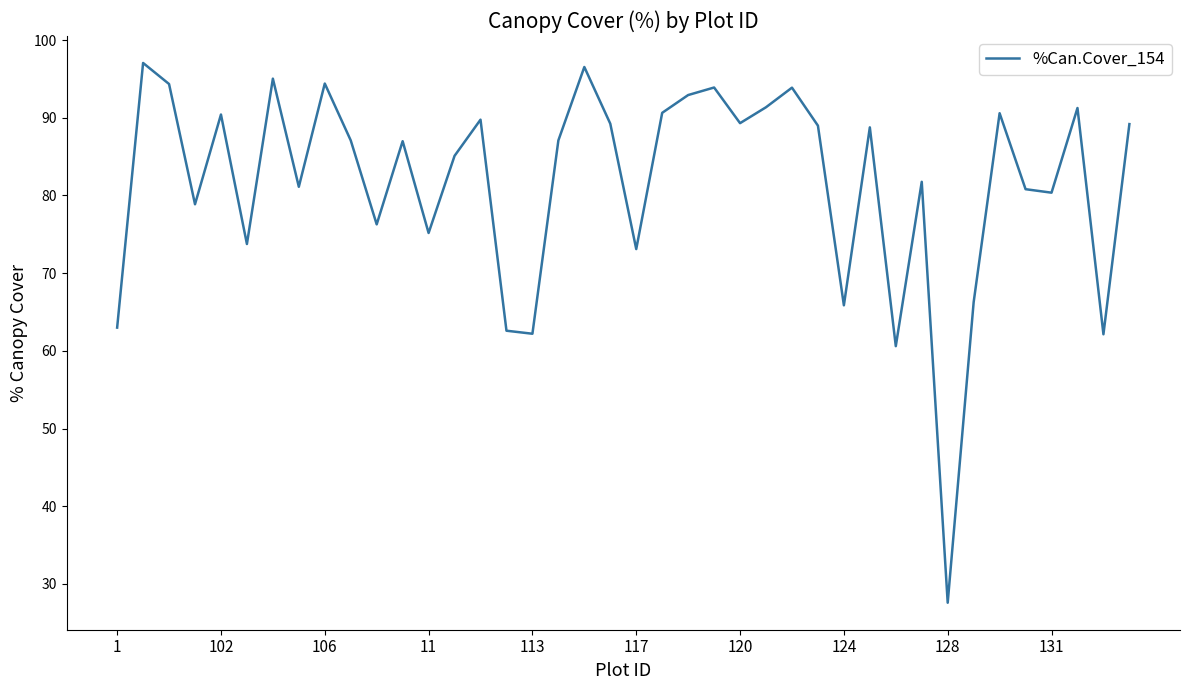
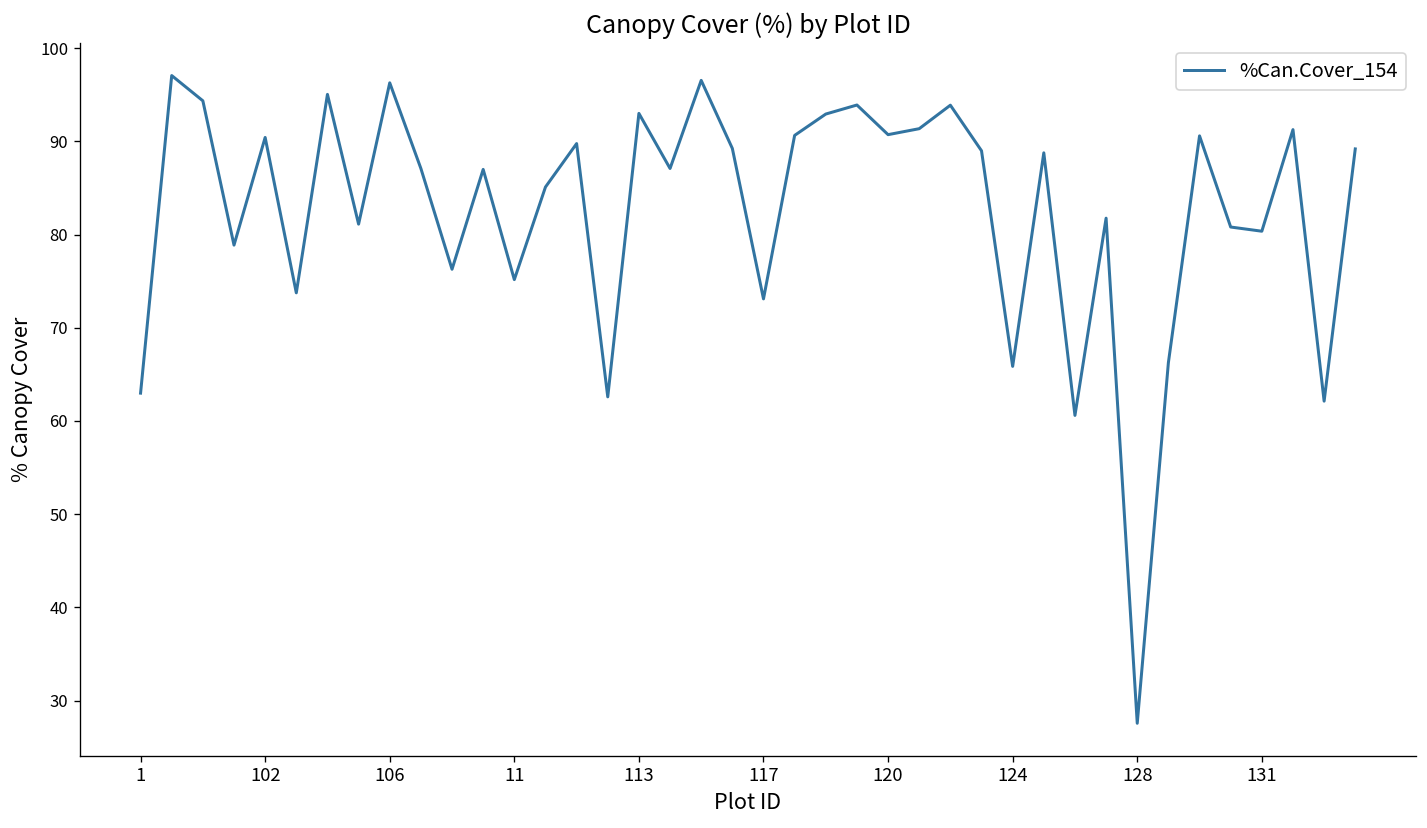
  {
    "102": 90,
-   "106": 94,
-   "113": 62,
+   "106": 96,
+   "113": 93,
    "117": 73,
-   "120": 89,
+   "120": 91,
    "124": 66,
    "128": 28,
    "131": 80
  }
